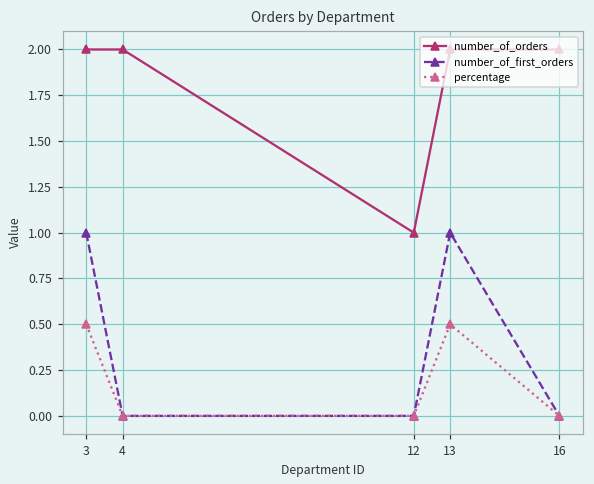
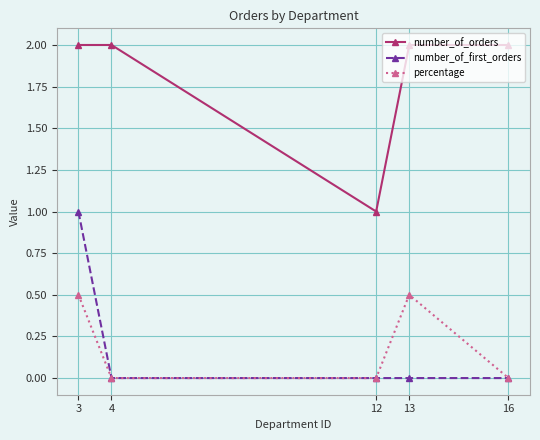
  {
    "number_of_orders": {
      "3": 2,
      "4": 2,
      "12": 1
    },
    "number_of_first_orders": {
      "3": 1,
-     "13": 1
+     "13": 0
    },
    "percentage": {
      "3": 0.50,
      "13": 0.50
    }
  }
